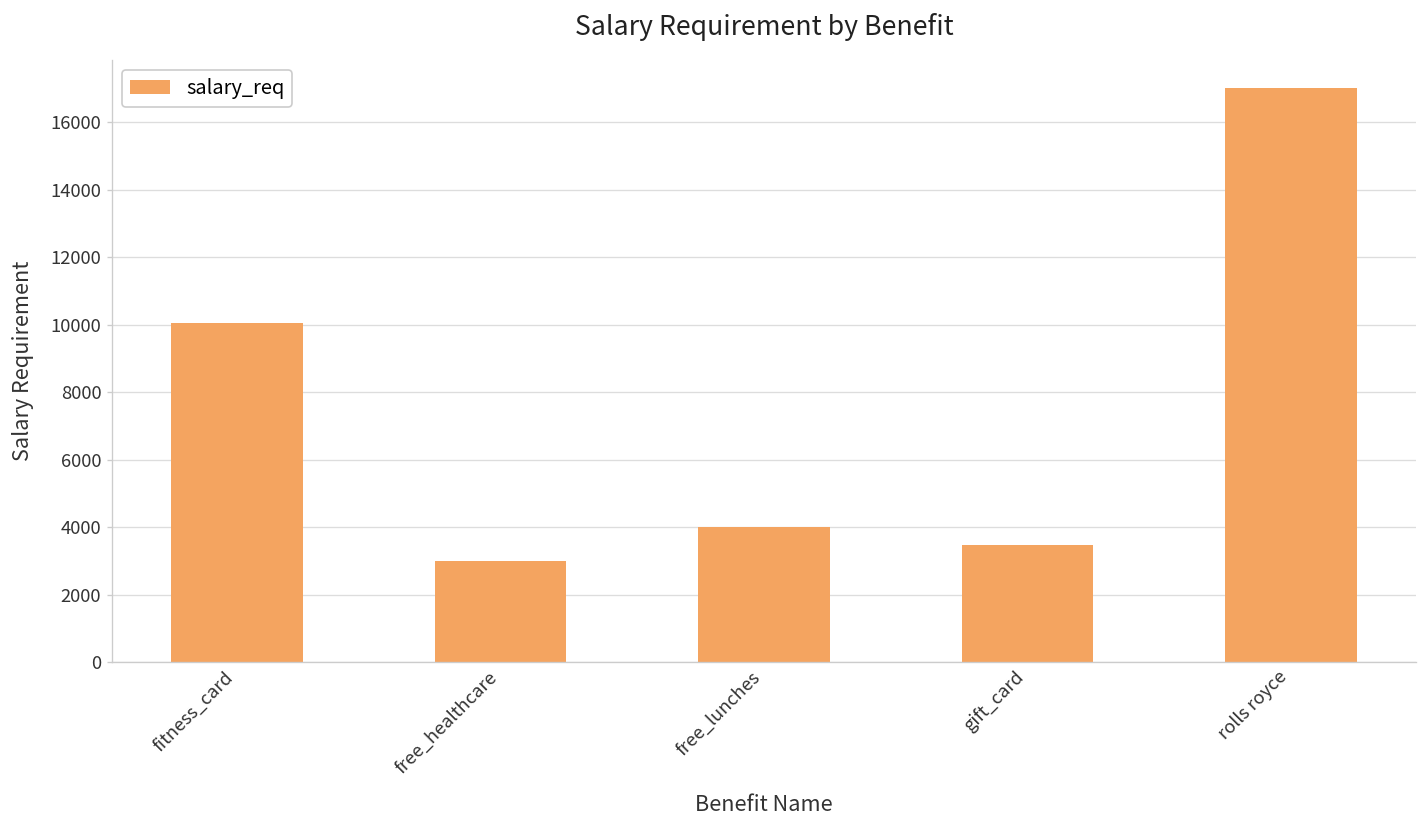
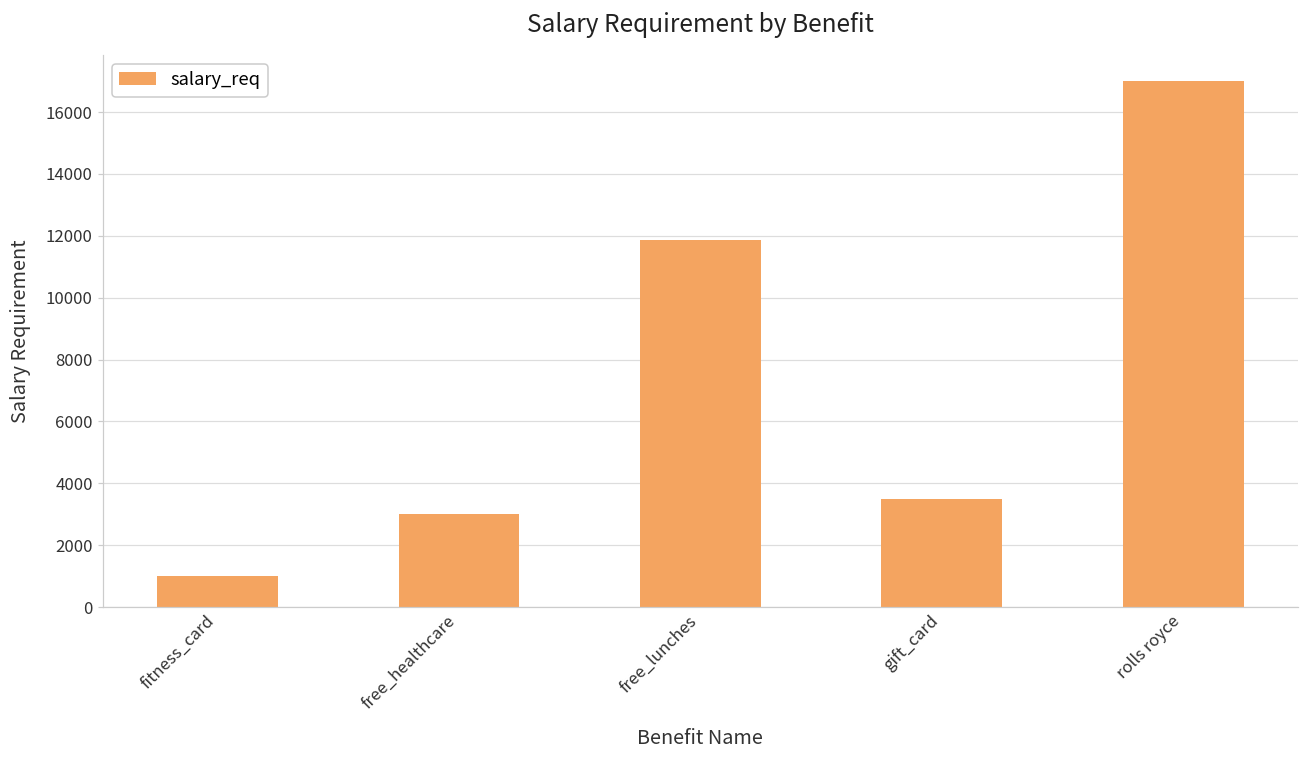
  {
-   "fitness_card": 10000,
+   "fitness_card": 1000,
    "free_healthcare": 3000,
-   "free_lunches": 4000,
+   "free_lunches": 11900,
    "gift_card": 3500,
    "rolls royce": 17000
  }
